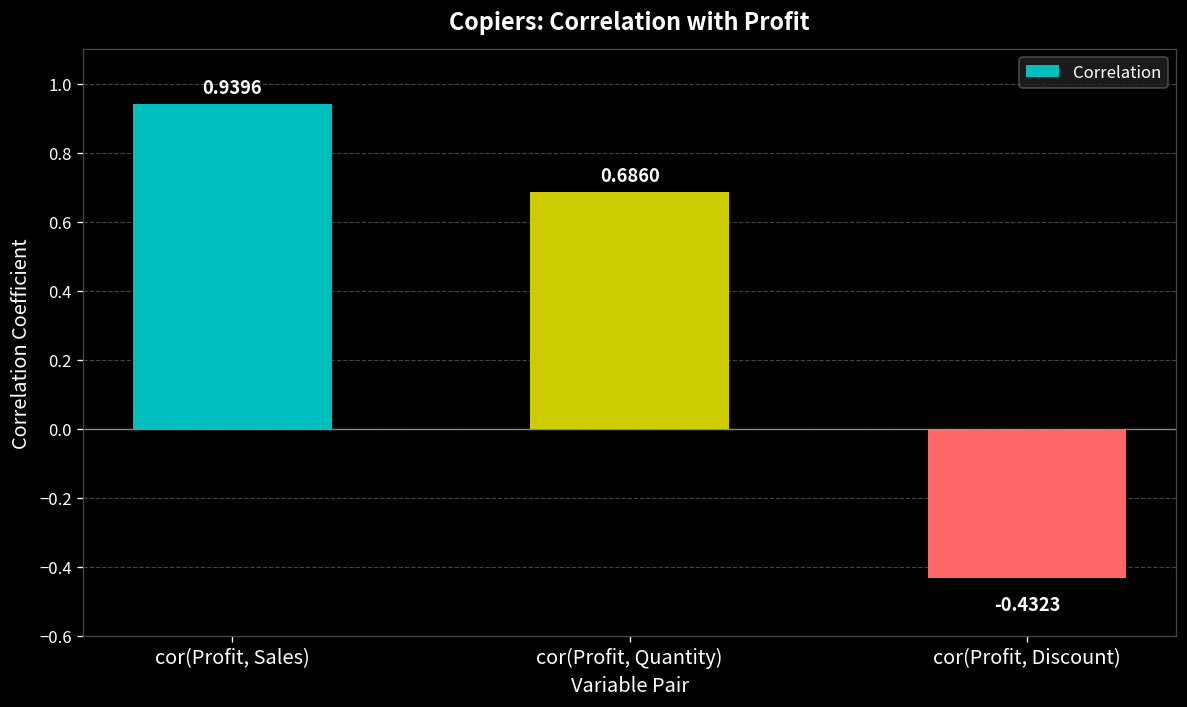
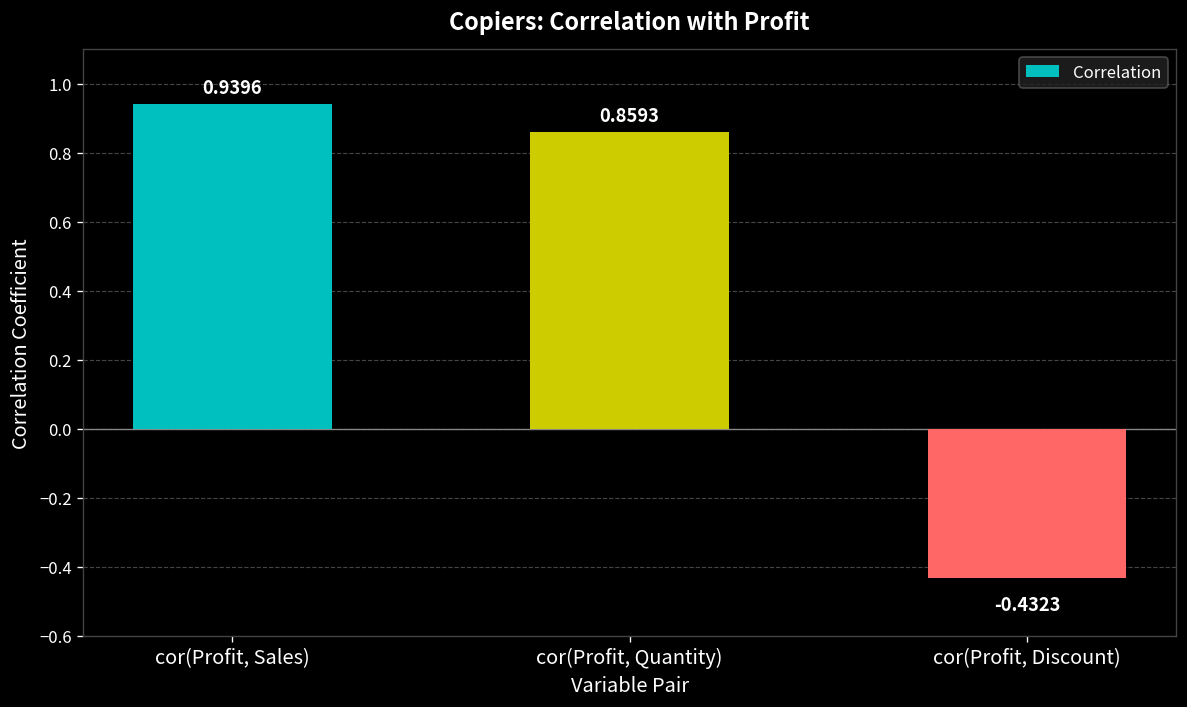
  {
    "cor(Profit, Sales)": 0.9396,
-   "cor(Profit, Quantity)": 0.6860,
+   "cor(Profit, Quantity)": 0.8593,
    "cor(Profit, Discount)": -0.4323
  }
